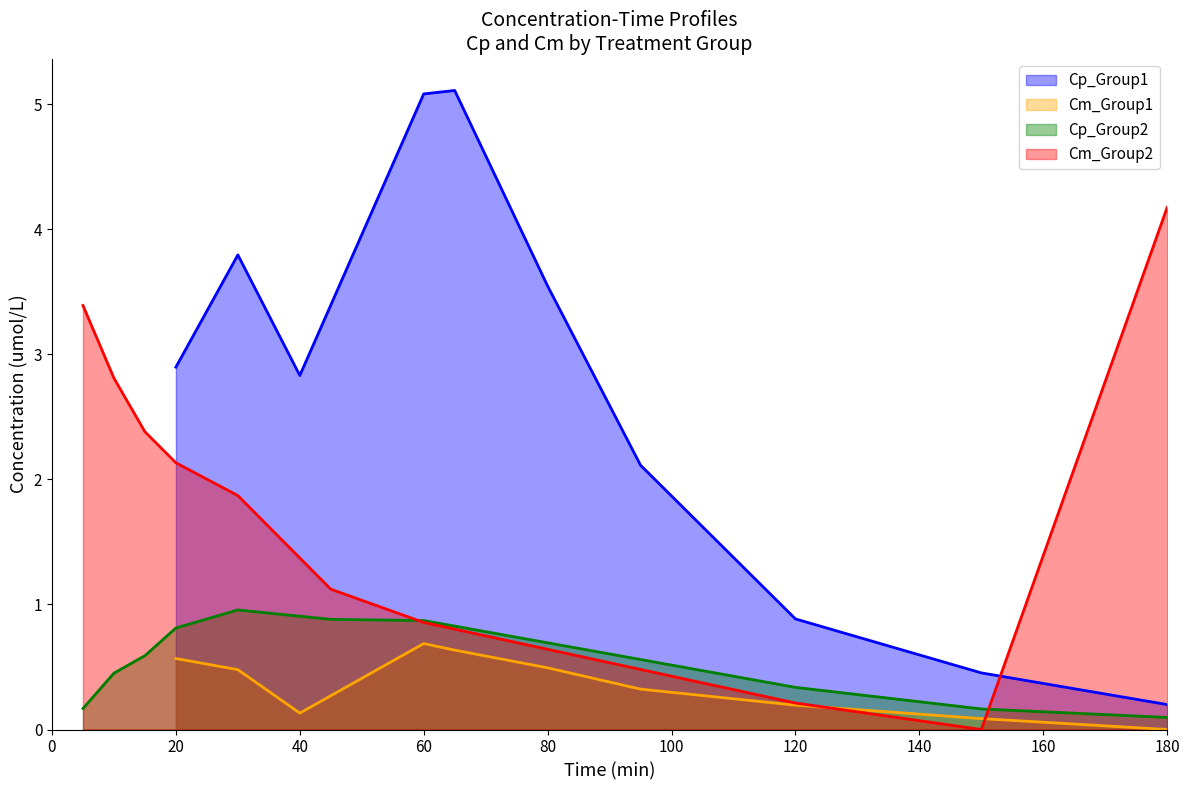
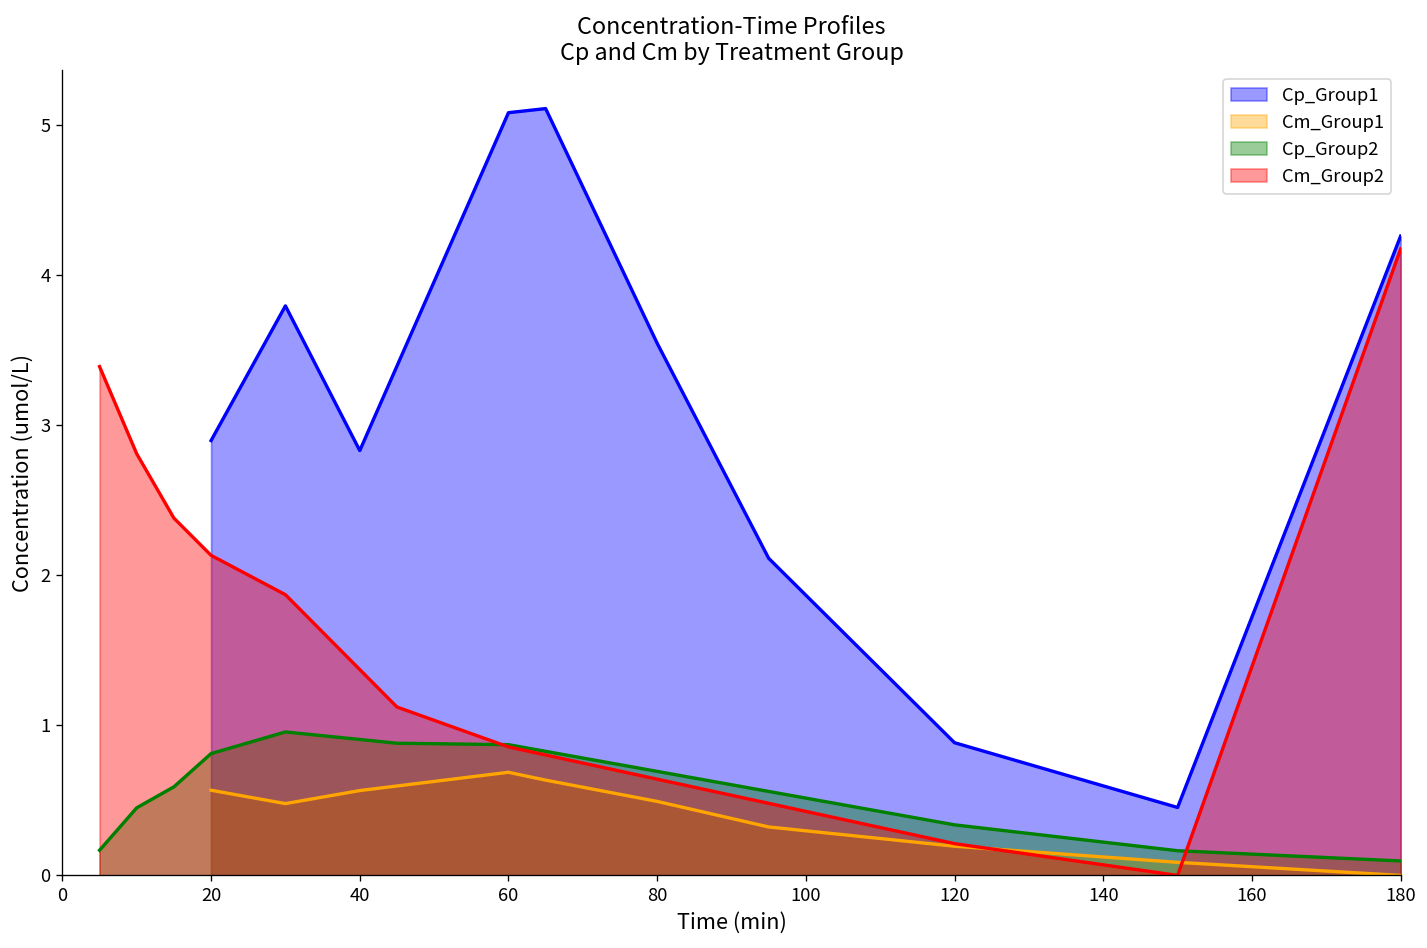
  {
    "Cp_Group1": {
      "20": 2.90,
      "40": 2.83,
      "60": 5.08,
      "80": 3.55,
      "120": 0.88,
-     "180": 0.20
+     "180": 4.26
    },
    "Cm_Group1": {
      "20": 0.57,
-     "40": 0.13,
+     "40": 0.57,
      "60": 0.69,
      "80": 0.49,
      "180": 0.00
    },
    "Cp_Group2": {
      "20": 0.81,
      "120": 0.34,
      "180": 0.10
    },
    "Cm_Group2": {
      "20": 2.13,
      "180": 4.18
    }
  }
